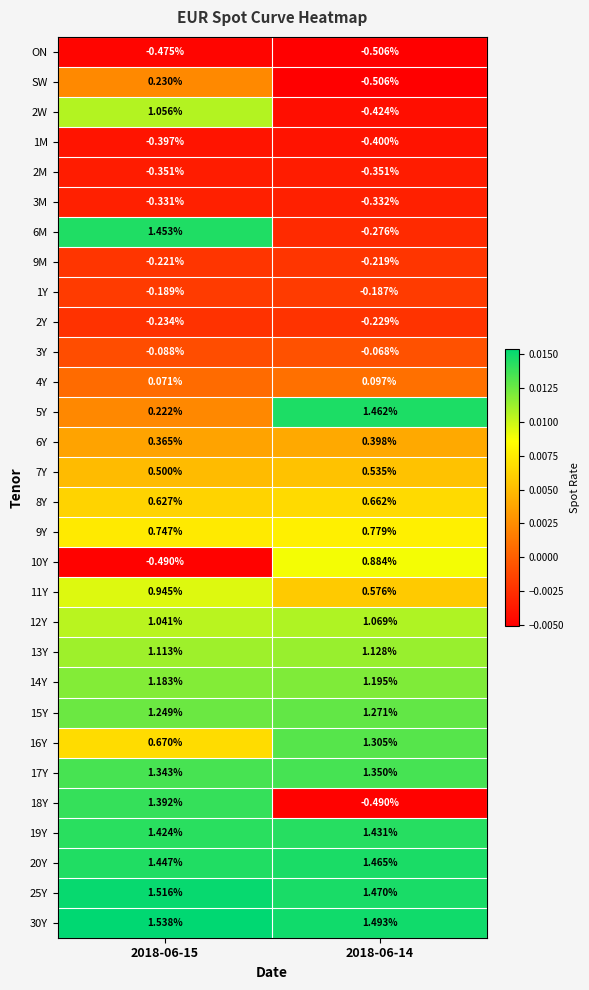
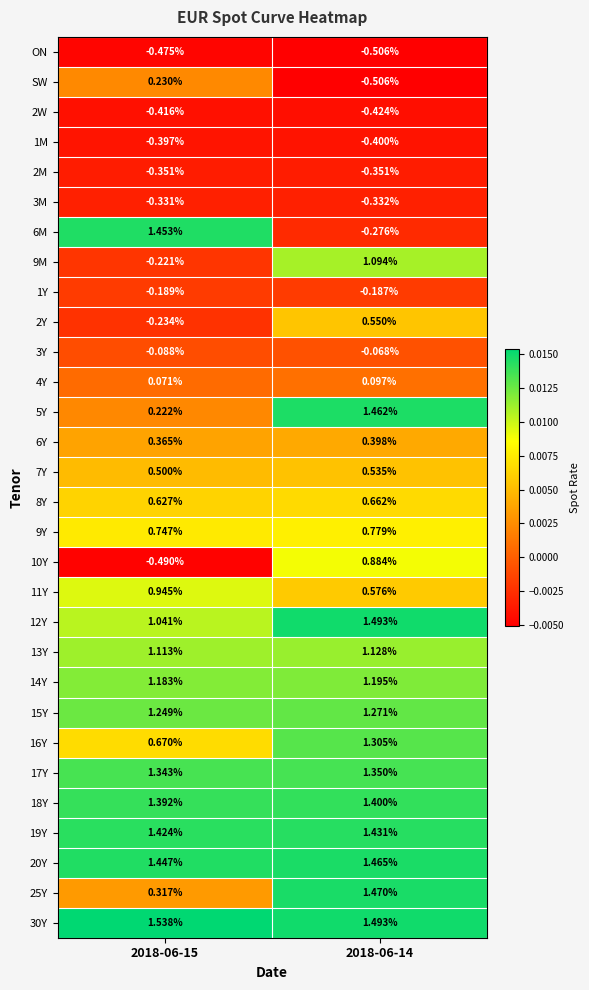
  {
    "ON": {
      "2018-06-15": "-0.475%",
      "2018-06-14": "-0.506%"
    },
    "SW": {
      "2018-06-15": "0.230%",
      "2018-06-14": "-0.506%"
    },
    "2W": {
-     "2018-06-15": "1.056%",
+     "2018-06-15": "-0.416%",
      "2018-06-14": "-0.424%"
    },
    "1M": {
      "2018-06-15": "-0.397%",
      "2018-06-14": "-0.400%"
    },
    "2M": {
      "2018-06-15": "-0.351%",
      "2018-06-14": "-0.351%"
    },
    "3M": {
      "2018-06-15": "-0.331%",
      "2018-06-14": "-0.332%"
    },
    "6M": {
      "2018-06-15": "1.453%",
      "2018-06-14": "-0.276%"
    },
    "9M": {
      "2018-06-15": "-0.221%",
-     "2018-06-14": "-0.219%"
+     "2018-06-14": "1.094%"
    },
    "1Y": {
      "2018-06-15": "-0.189%",
      "2018-06-14": "-0.187%"
    },
    "2Y": {
      "2018-06-15": "-0.234%",
-     "2018-06-14": "-0.229%"
+     "2018-06-14": "0.550%"
    },
    "3Y": {
      "2018-06-15": "-0.088%",
      "2018-06-14": "-0.068%"
    },
    "4Y": {
      "2018-06-15": "0.071%",
      "2018-06-14": "0.097%"
    },
    "5Y": {
      "2018-06-15": "0.222%",
      "2018-06-14": "1.462%"
    },
    "6Y": {
      "2018-06-15": "0.365%",
      "2018-06-14": "0.398%"
    },
    "7Y": {
      "2018-06-15": "0.500%",
      "2018-06-14": "0.535%"
    },
    "8Y": {
      "2018-06-15": "0.627%",
      "2018-06-14": "0.662%"
    },
    "9Y": {
      "2018-06-15": "0.747%",
      "2018-06-14": "0.779%"
    },
    "10Y": {
      "2018-06-15": "-0.490%",
      "2018-06-14": "0.884%"
    },
    "11Y": {
      "2018-06-15": "0.945%",
      "2018-06-14": "0.576%"
    },
    "12Y": {
      "2018-06-15": "1.041%",
-     "2018-06-14": "1.069%"
+     "2018-06-14": "1.493%"
    },
    "13Y": {
      "2018-06-15": "1.113%",
      "2018-06-14": "1.128%"
    },
    "14Y": {
      "2018-06-15": "1.183%",
      "2018-06-14": "1.195%"
    },
    "15Y": {
      "2018-06-15": "1.249%",
      "2018-06-14": "1.271%"
    },
    "16Y": {
      "2018-06-15": "0.670%",
      "2018-06-14": "1.305%"
    },
    "17Y": {
      "2018-06-15": "1.343%",
      "2018-06-14": "1.350%"
    },
    "18Y": {
      "2018-06-15": "1.392%",
-     "2018-06-14": "-0.490%"
+     "2018-06-14": "1.400%"
    },
    "19Y": {
      "2018-06-15": "1.424%",
      "2018-06-14": "1.431%"
    },
    "20Y": {
      "2018-06-15": "1.447%",
      "2018-06-14": "1.465%"
    },
    "25Y": {
-     "2018-06-15": "1.516%",
+     "2018-06-15": "0.317%",
      "2018-06-14": "1.470%"
    },
    "30Y": {
      "2018-06-15": "1.538%",
      "2018-06-14": "1.493%"
    }
  }
